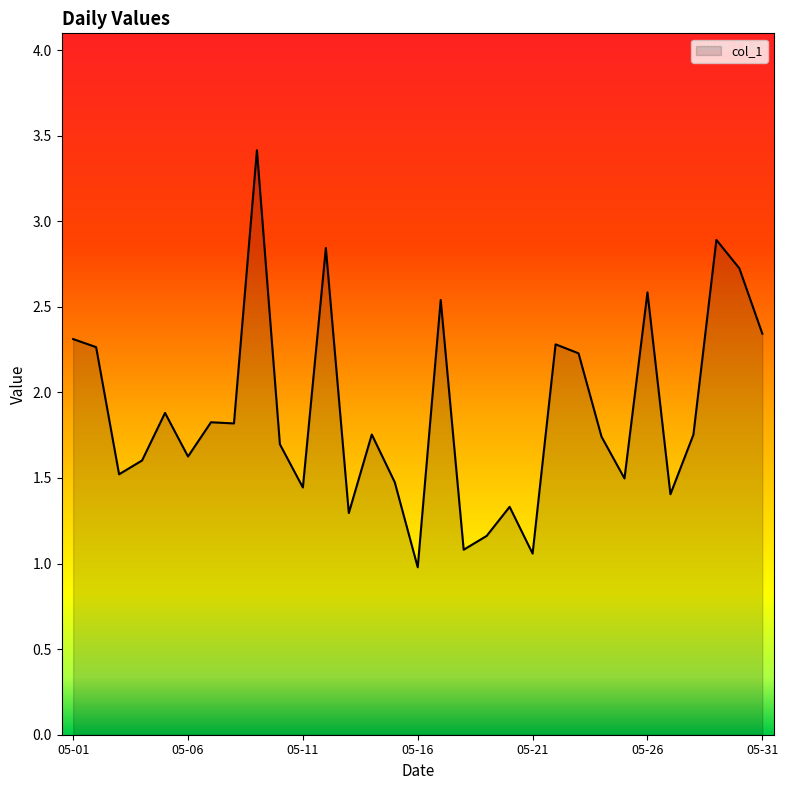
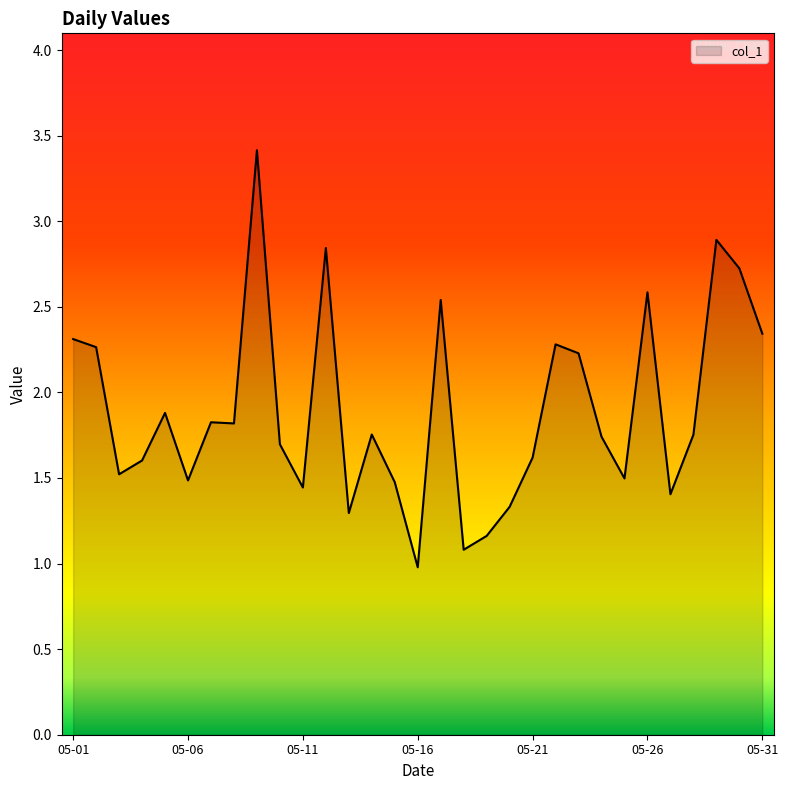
  {
    "05-01": 2.31,
-   "05-06": 1.63,
+   "05-06": 1.49,
    "05-11": 1.44,
    "05-16": 0.98,
-   "05-21": 1.06,
+   "05-21": 1.62,
    "05-26": 2.58,
    "05-31": 2.34
  }
